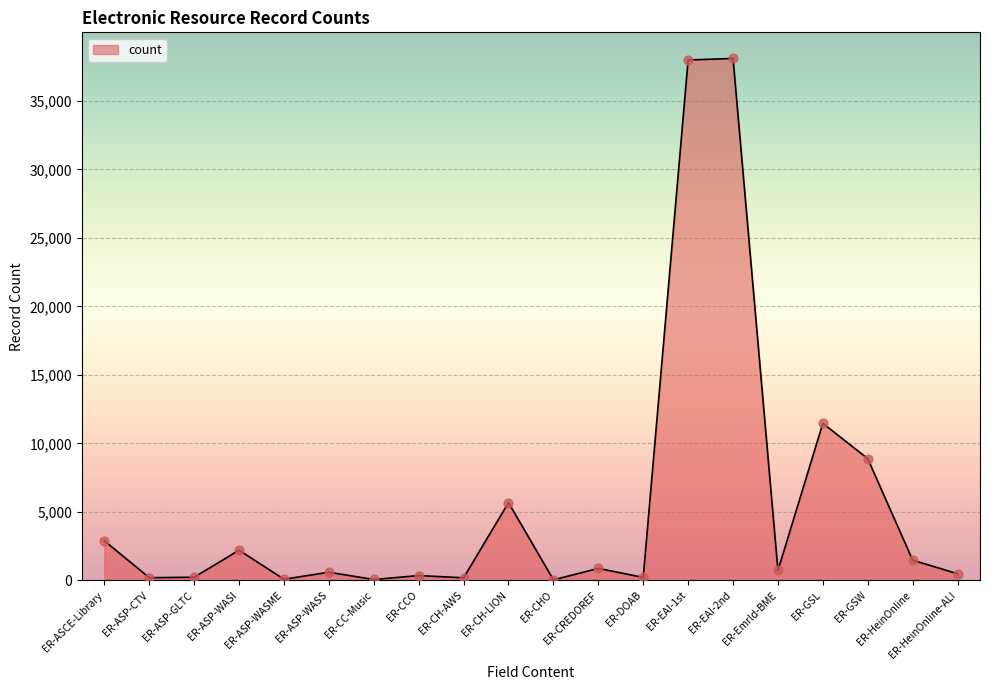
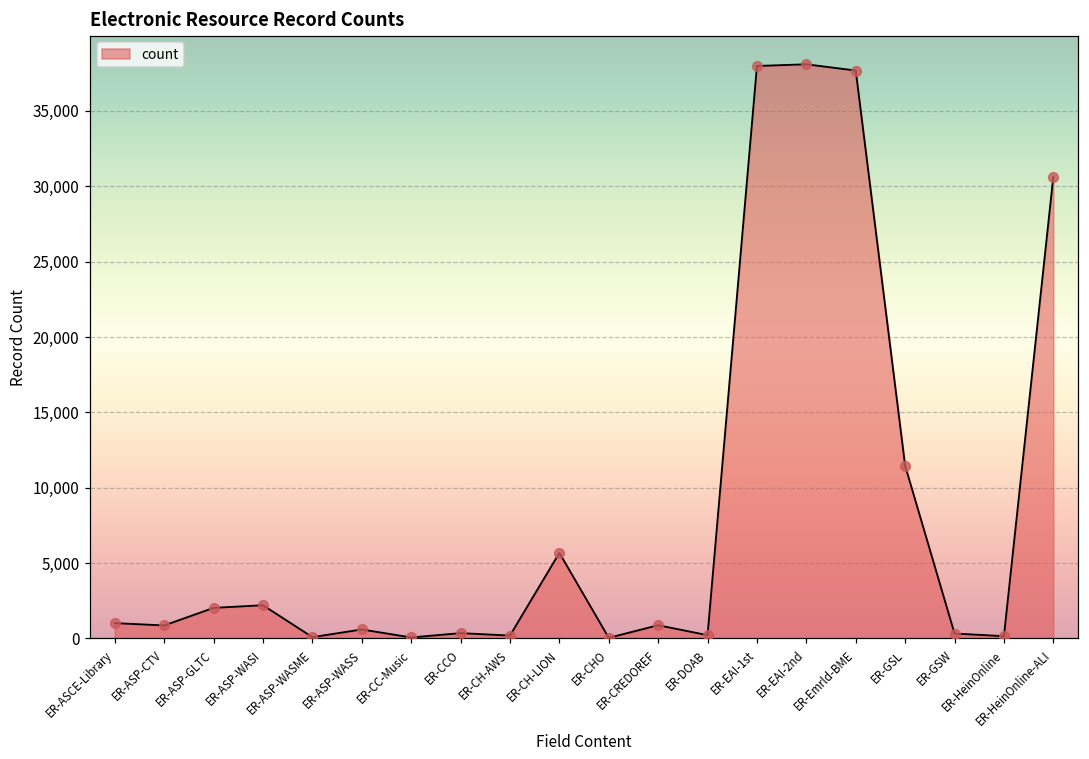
  {
-   "ER-ASCE-Library": "2,900",
-   "ER-ASP-CTV": "200",
-   "ER-ASP-GLTC": "200",
+   "ER-ASCE-Library": "1,000",
+   "ER-ASP-CTV": "900",
+   "ER-ASP-GLTC": "2,000",
    "ER-ASP-WASI": "2,200",
    "ER-ASP-WASME": "100",
    "ER-ASP-WASS": "600",
    "ER-CC-Music": "100",
    "ER-CCO": "400",
    "ER-CH-AWS": "200",
    "ER-CH-LION": "5,700",
    "ER-CHO": "0",
    "ER-CREDOREF": "900",
    "ER-DOAB": "200",
    "ER-EAI-1st": "38,000",
    "ER-EAI-2nd": "38,100",
-   "ER-Emrld-BME": "700",
+   "ER-Emrld-BME": "37,700",
    "ER-GSL": "11,500",
-   "ER-GSW": "8,900",
-   "ER-HeinOnline": "1,500",
-   "ER-HeinOnline-ALI": "500"
+   "ER-GSW": "300",
+   "ER-HeinOnline": "200",
+   "ER-HeinOnline-ALI": "30,600"
  }
